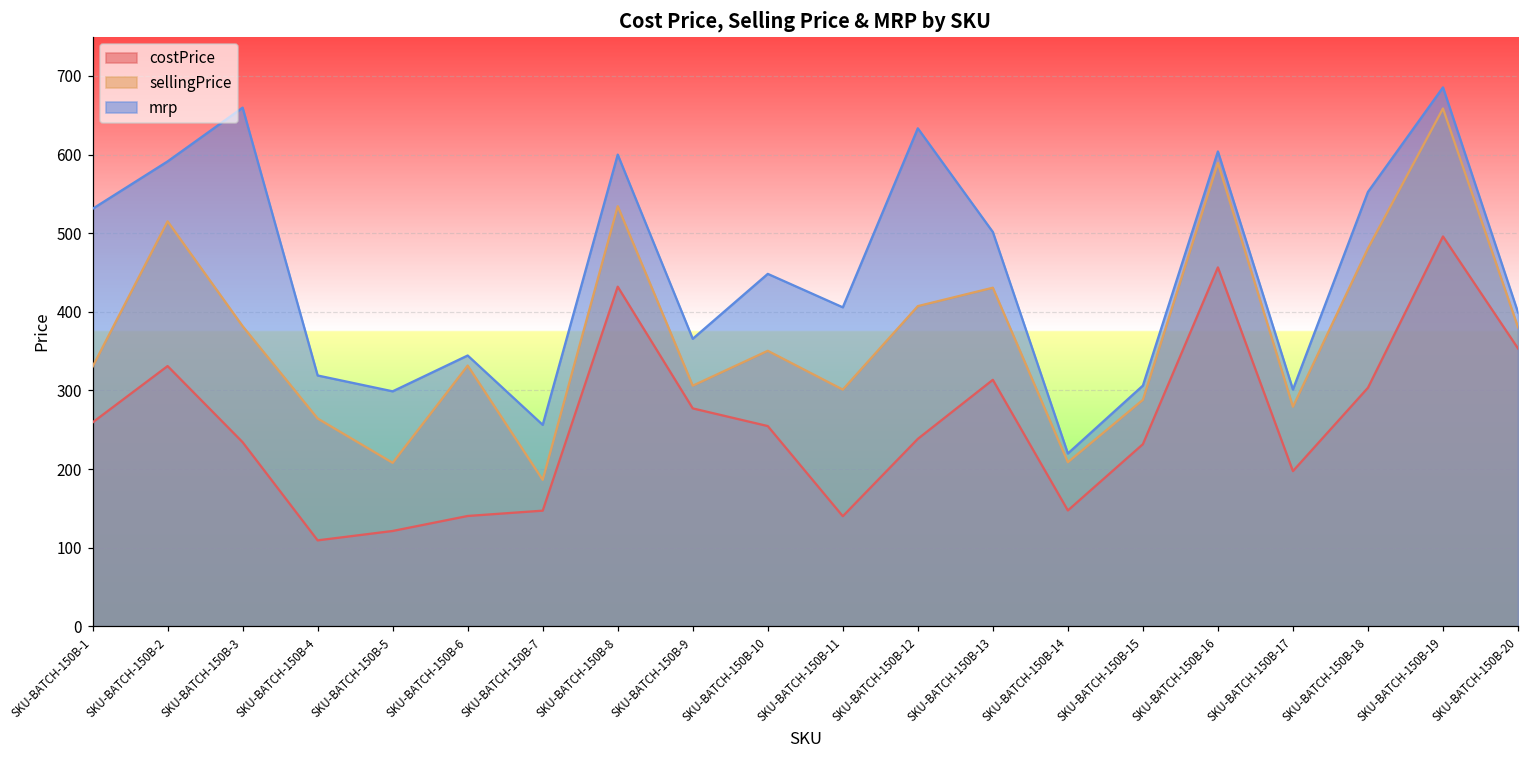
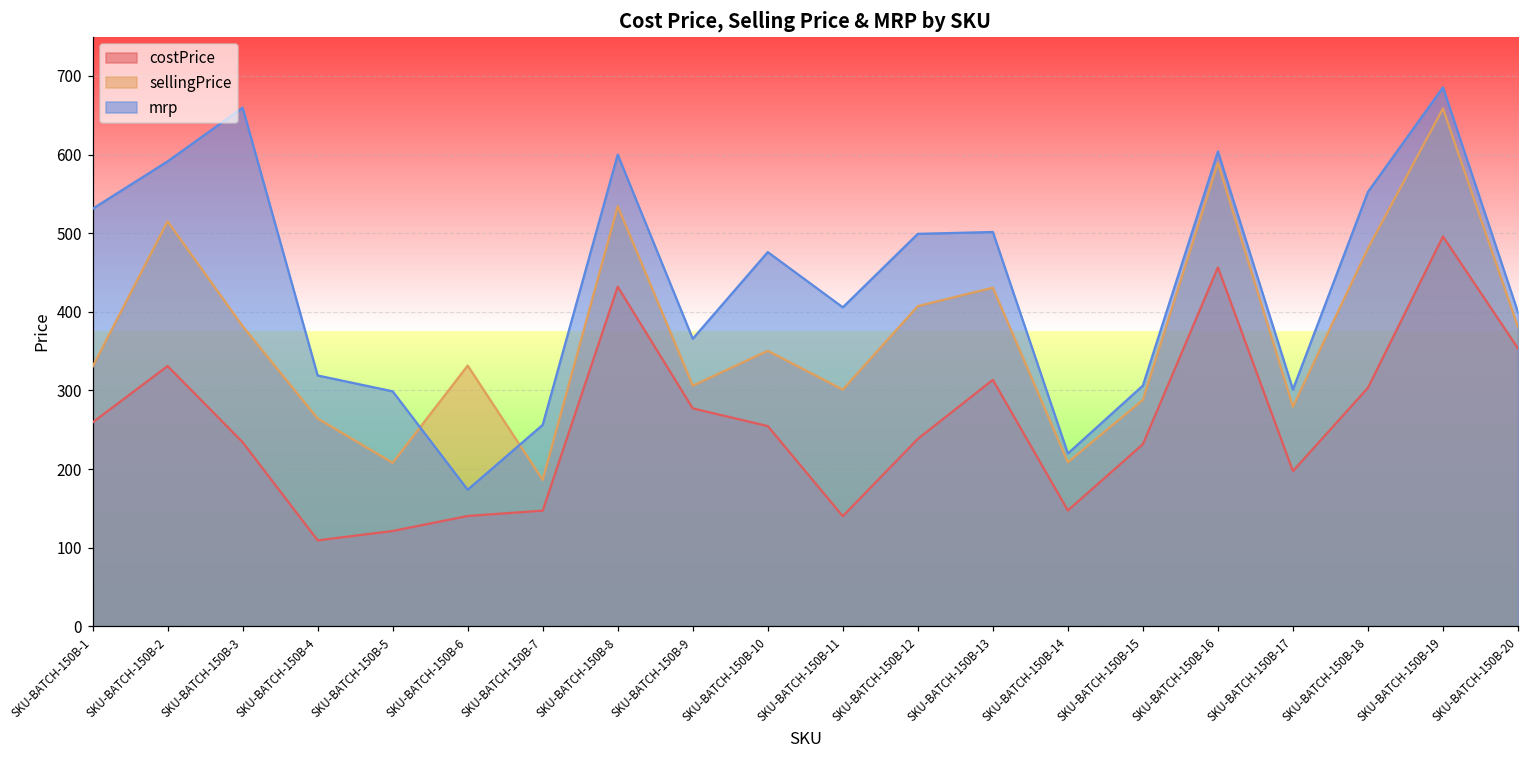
  {
    "mrp": {
      "SKU-BATCH-150B-1": 530,
      "SKU-BATCH-150B-2": 590,
      "SKU-BATCH-150B-3": 660,
      "SKU-BATCH-150B-4": 320,
      "SKU-BATCH-150B-5": 300,
-     "SKU-BATCH-150B-6": 340,
+     "SKU-BATCH-150B-6": 170,
      "SKU-BATCH-150B-7": 260,
      "SKU-BATCH-150B-8": 600,
      "SKU-BATCH-150B-9": 370,
-     "SKU-BATCH-150B-10": 450,
+     "SKU-BATCH-150B-10": 480,
      "SKU-BATCH-150B-11": 410,
-     "SKU-BATCH-150B-12": 630,
+     "SKU-BATCH-150B-12": 500,
      "SKU-BATCH-150B-13": 500,
      "SKU-BATCH-150B-14": 220,
      "SKU-BATCH-150B-15": 310,
      "SKU-BATCH-150B-16": 600,
      "SKU-BATCH-150B-17": 300,
      "SKU-BATCH-150B-18": 550,
      "SKU-BATCH-150B-19": 690,
      "SKU-BATCH-150B-20": 400
    }
  }
